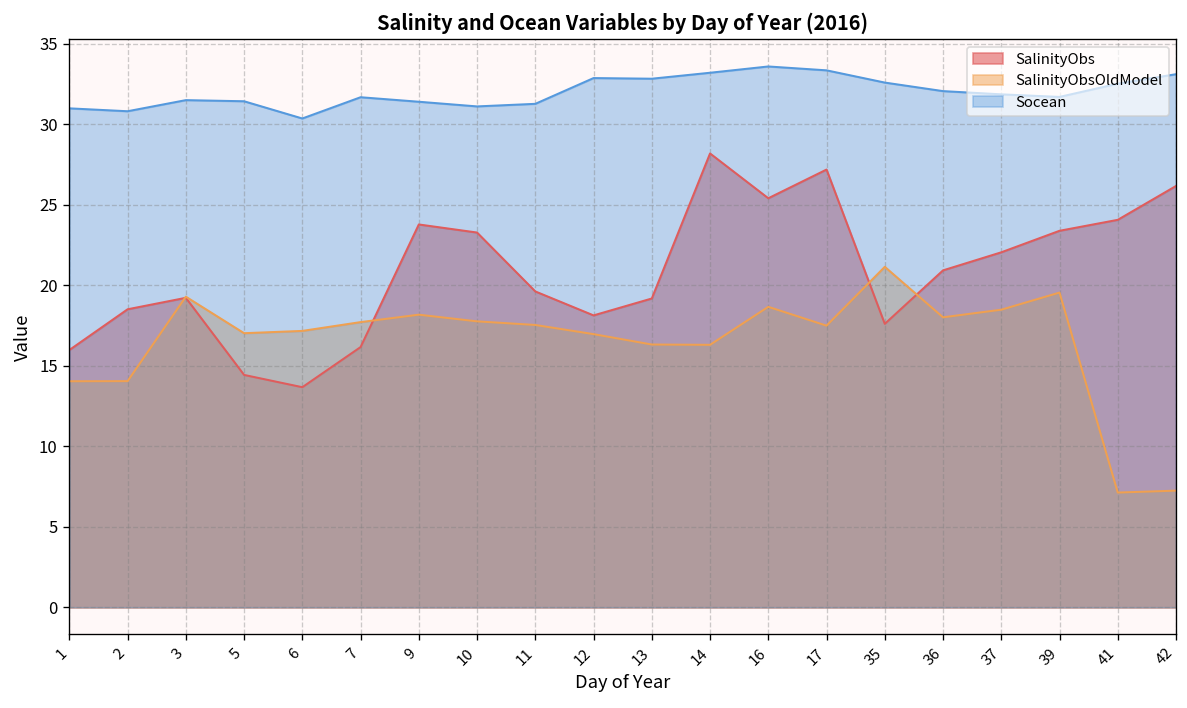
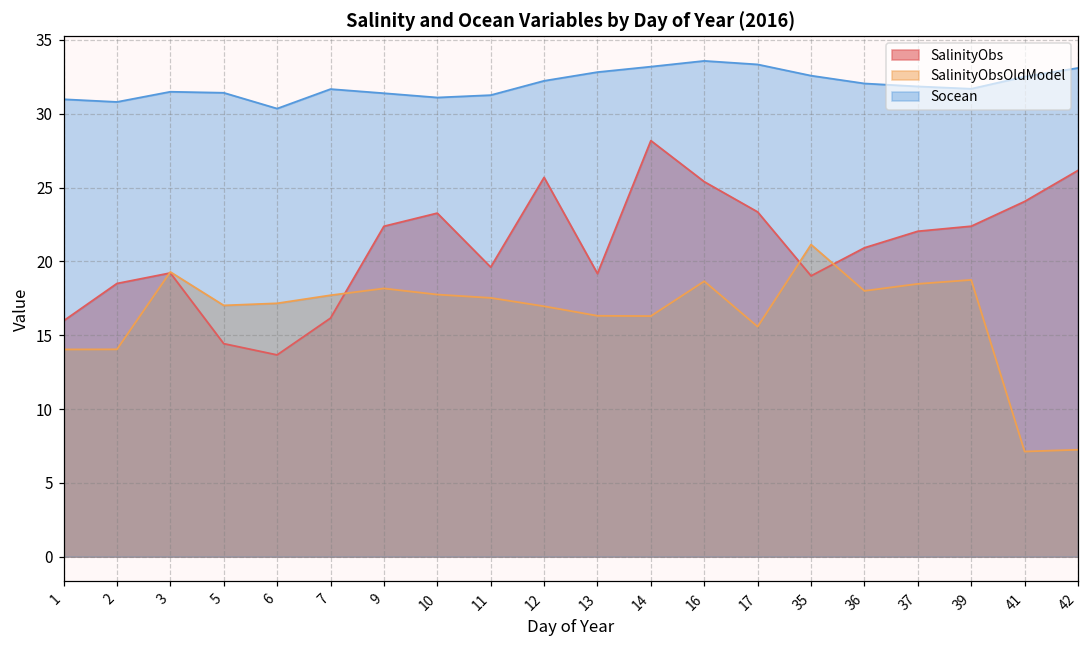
  {
    "SalinityObs": {
      "1": 16.0,
      "2": 18.5,
      "5": 14.4,
      "6": 13.7,
      "7": 16.2,
-     "9": 23.8,
+     "9": 22.4,
      "10": 23.3,
      "11": 19.6,
-     "12": 18.1,
+     "12": 25.7,
      "13": 19.2,
      "14": 28.2,
      "16": 25.4,
-     "17": 27.2,
-     "35": 17.6,
+     "17": 23.4,
+     "35": 19.0,
      "36": 20.9,
      "37": 22.0,
-     "39": 23.4,
+     "39": 22.4,
      "41": 24.1,
      "42": 26.2
    },
    "SalinityObsOldModel": {
      "1": 14.0,
      "2": 14.0,
      "5": 17.0,
      "6": 17.2,
      "7": 17.7,
      "9": 18.2,
      "10": 17.8,
      "11": 17.5,
      "12": 17.0,
      "13": 16.3,
      "14": 16.3,
      "16": 18.7,
-     "17": 17.5,
+     "17": 15.6,
      "35": 21.1,
      "36": 18.0,
      "37": 18.5,
-     "39": 19.5,
+     "39": 18.7,
      "41": 7.1,
      "42": 7.2
    },
    "Socean": {
      "1": 31.0,
      "2": 30.8,
      "3": 31.5,
      "5": 31.4,
      "6": 30.4,
      "7": 31.7,
      "9": 31.4,
      "10": 31.1,
      "11": 31.3,
-     "12": 32.9,
+     "12": 32.2,
      "13": 32.8,
      "14": 33.2,
      "16": 33.6,
      "17": 33.3,
      "35": 32.6,
      "36": 32.1,
      "42": 33.1
    }
  }
